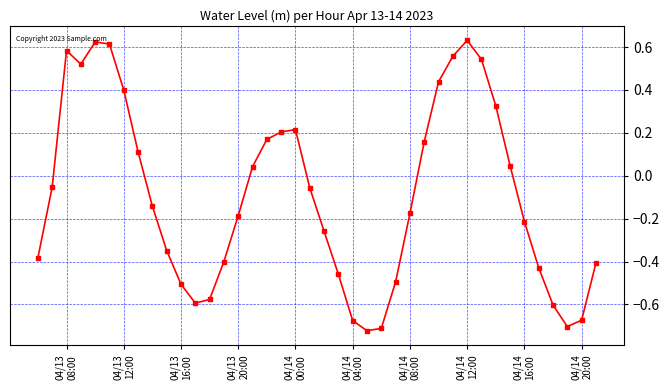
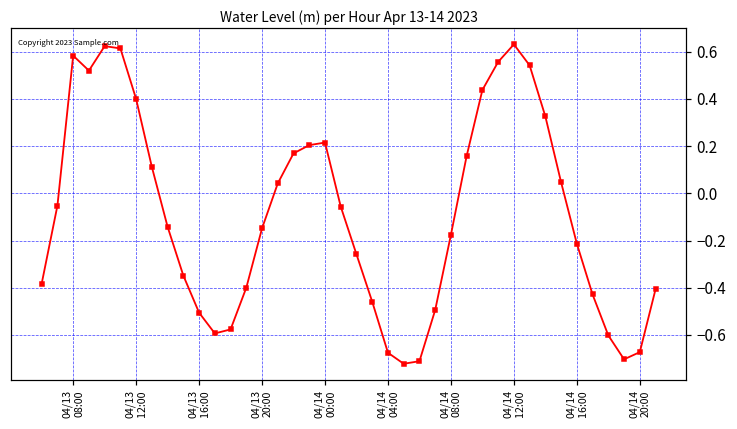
  {
    "04/13 08:00": 0.58,
    "04/13 12:00": 0.40,
    "04/13 16:00": -0.51,
-   "04/13 20:00": -0.19,
+   "04/13 20:00": -0.15,
    "04/14 00:00": 0.22,
    "04/14 04:00": -0.68,
    "04/14 08:00": -0.18,
    "04/14 12:00": 0.63,
    "04/14 16:00": -0.21,
    "04/14 20:00": -0.67
  }
